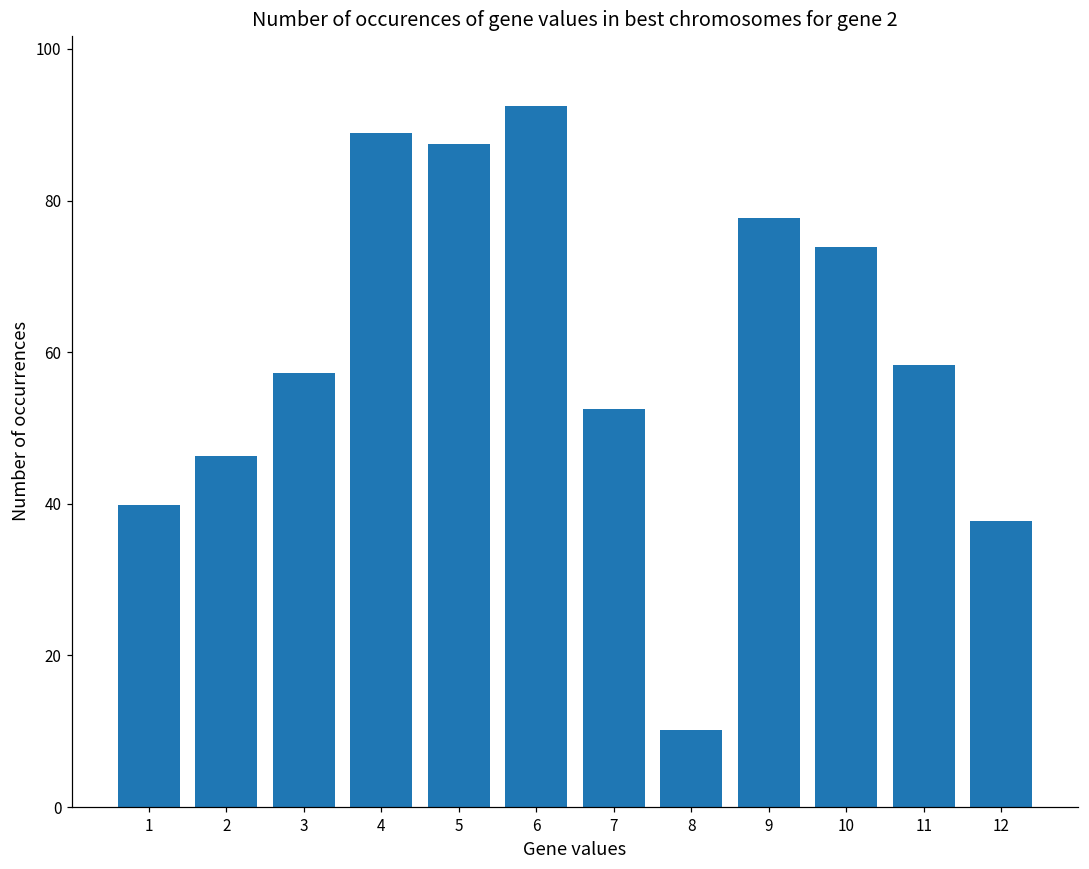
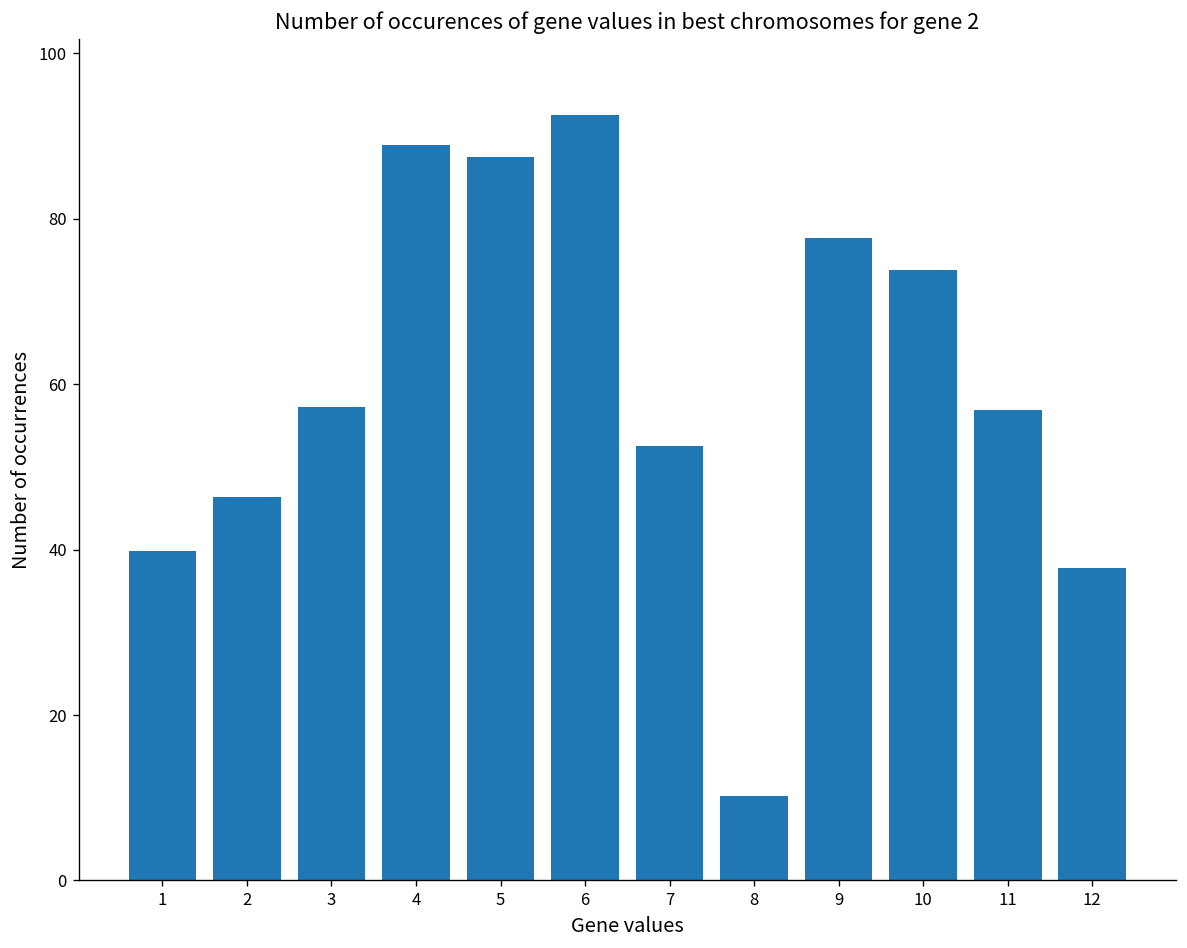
  {
    "1": 40,
    "2": 46,
    "3": 57,
    "4": 89,
    "5": 88,
    "6": 93,
    "7": 52,
    "8": 10,
    "9": 78,
    "10": 74,
-   "11": 58,
+   "11": 57,
    "12": 38
  }
